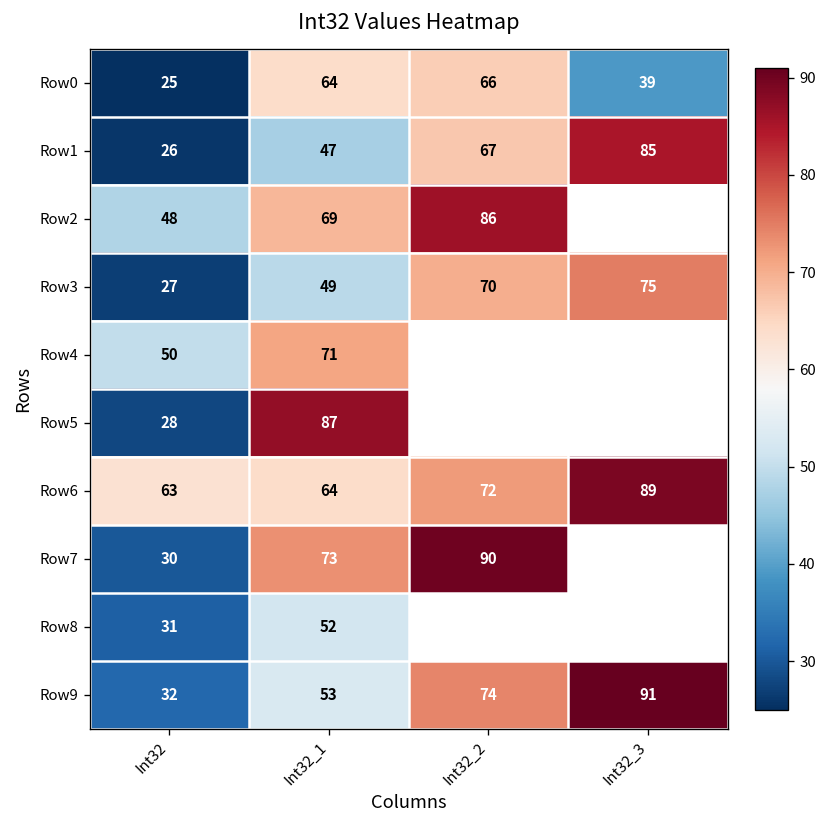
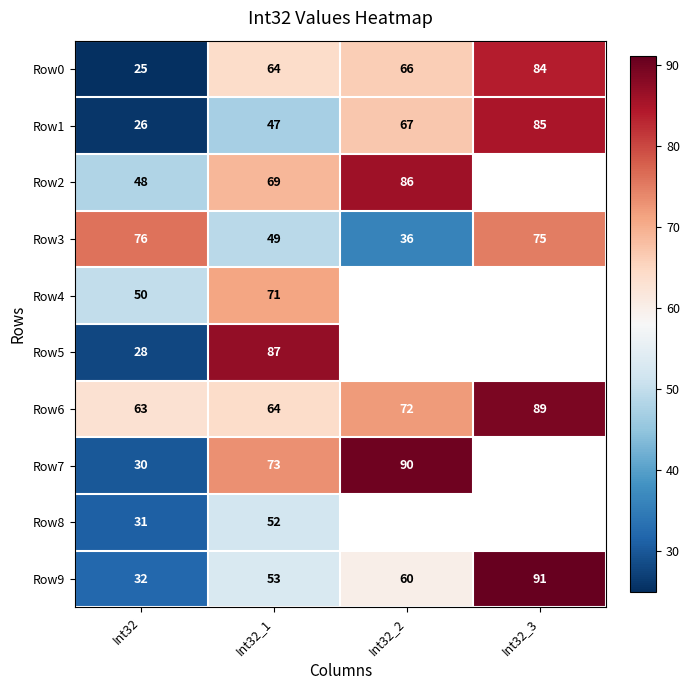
  {
    "Row0": {
      "Int32": 25,
      "Int32_1": 64,
      "Int32_2": 66,
-     "Int32_3": 39
+     "Int32_3": 84
    },
    "Row1": {
      "Int32": 26,
      "Int32_1": 47,
      "Int32_2": 67,
      "Int32_3": 85
    },
    "Row2": {
      "Int32": 48,
      "Int32_1": 69,
      "Int32_2": 86
    },
    "Row3": {
-     "Int32": 27,
+     "Int32": 76,
      "Int32_1": 49,
-     "Int32_2": 70,
+     "Int32_2": 36,
      "Int32_3": 75
    },
    "Row4": {
      "Int32": 50,
      "Int32_1": 71
    },
    "Row5": {
      "Int32": 28,
      "Int32_1": 87
    },
    "Row6": {
      "Int32": 63,
      "Int32_1": 64,
      "Int32_2": 72,
      "Int32_3": 89
    },
    "Row7": {
      "Int32": 30,
      "Int32_1": 73,
      "Int32_2": 90
    },
    "Row8": {
      "Int32": 31,
      "Int32_1": 52
    },
    "Row9": {
      "Int32": 32,
      "Int32_1": 53,
-     "Int32_2": 74,
+     "Int32_2": 60,
      "Int32_3": 91
    }
  }
